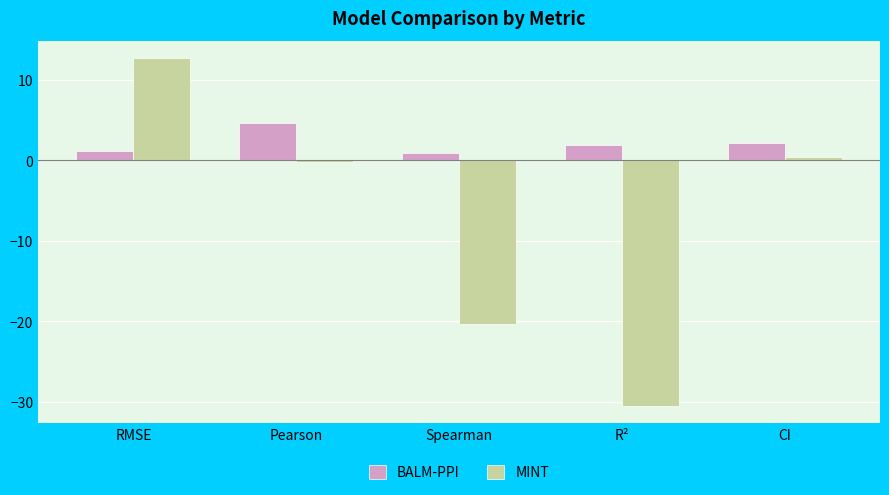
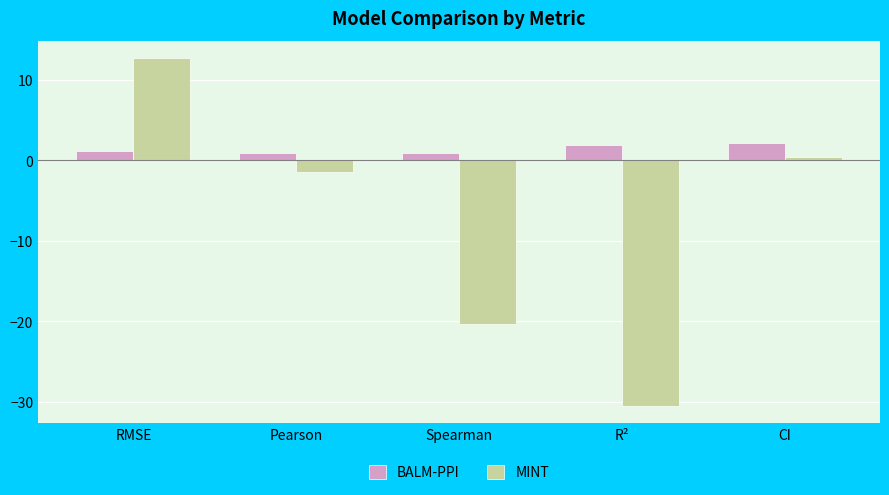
  {
    "BALM-PPI": {
      "RMSE": 1,
-     "Pearson": 5,
+     "Pearson": 1,
      "Spearman": 1,
      "R²": 2,
      "CI": 2
    },
    "MINT": {
      "RMSE": 13,
-     "Pearson": 0,
+     "Pearson": -1,
      "Spearman": -20,
      "R²": -31,
      "CI": 0
    }
  }
